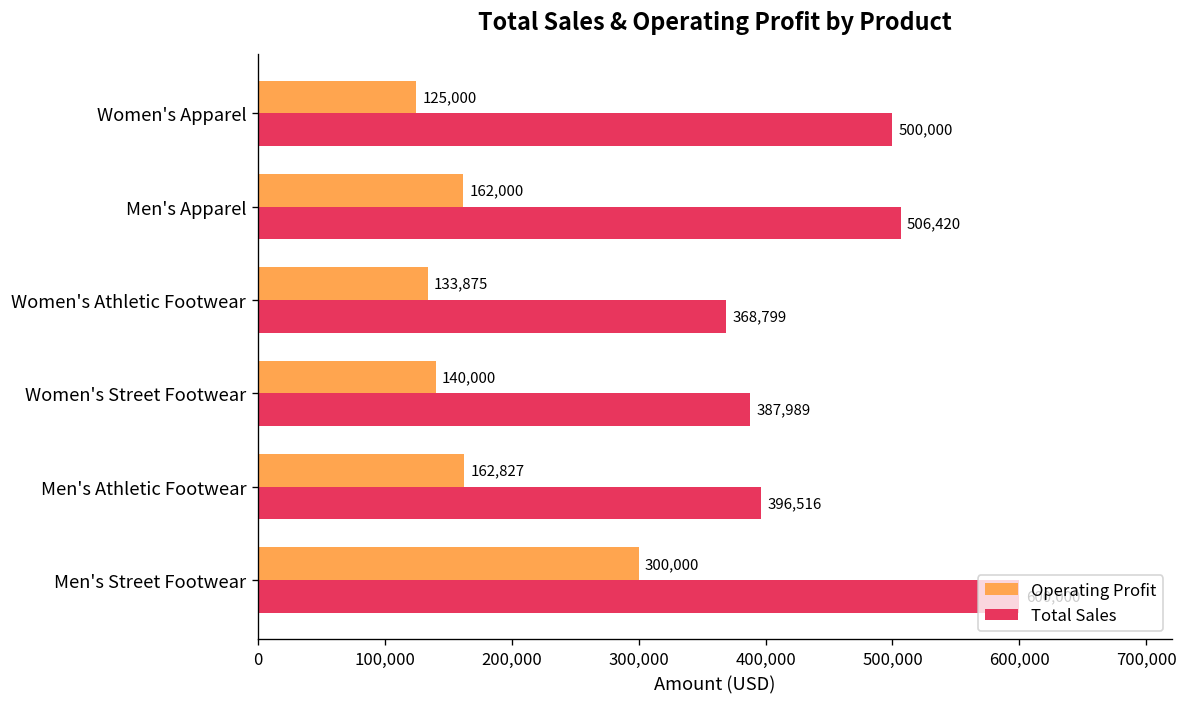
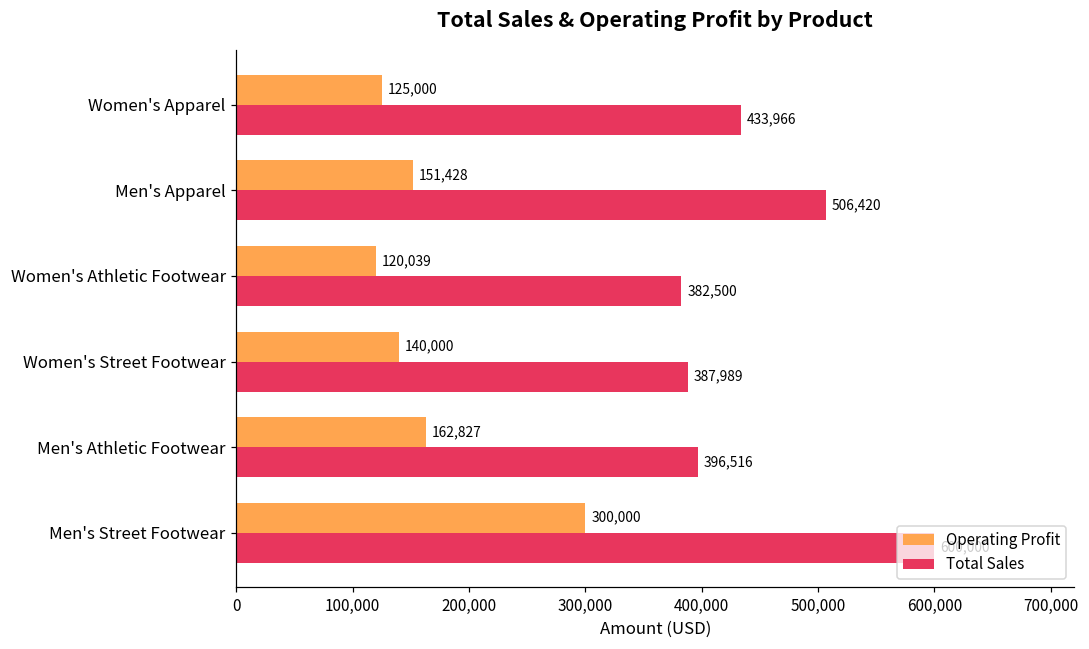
  {
    "Operating Profit": {
      "Women's Apparel": "125,000",
-     "Men's Apparel": "162,000",
-     "Women's Athletic Footwear": "133,875",
+     "Men's Apparel": "151,428",
+     "Women's Athletic Footwear": "120,039",
      "Women's Street Footwear": "140,000",
      "Men's Athletic Footwear": "162,827",
      "Men's Street Footwear": "300,000"
    },
    "Total Sales": {
-     "Women's Apparel": "500,000",
+     "Women's Apparel": "433,966",
      "Men's Apparel": "506,420",
-     "Women's Athletic Footwear": "368,799",
+     "Women's Athletic Footwear": "382,500",
      "Women's Street Footwear": "387,989",
      "Men's Athletic Footwear": "396,516"
    }
  }
